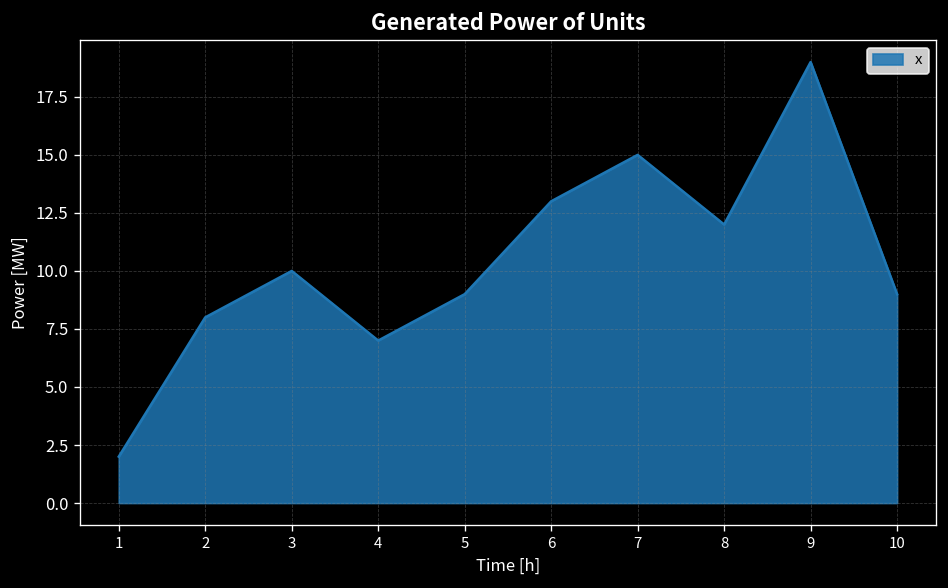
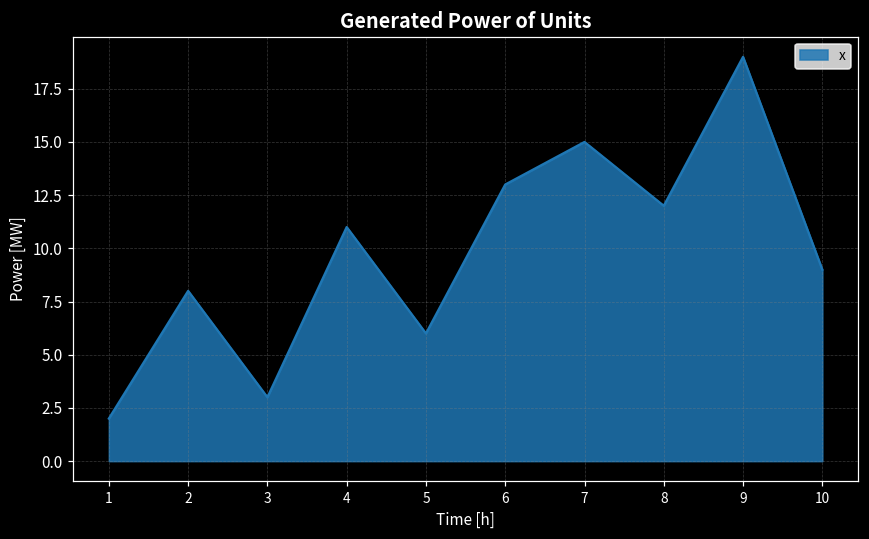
  {
    "1": 2,
    "2": 8,
-   "3": 10,
-   "4": 7,
-   "5": 9,
+   "3": 3,
+   "4": 11,
+   "5": 6,
    "6": 13,
    "7": 15,
    "8": 12,
    "9": 19,
    "10": 9
  }
